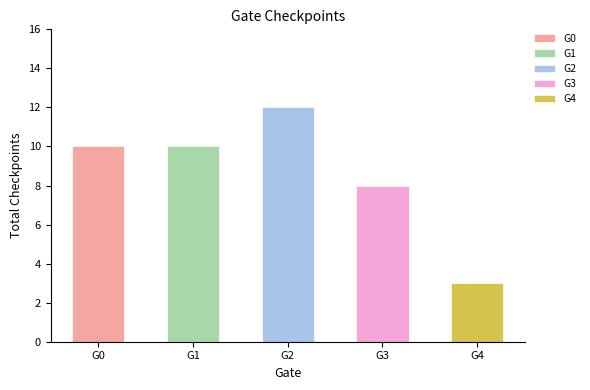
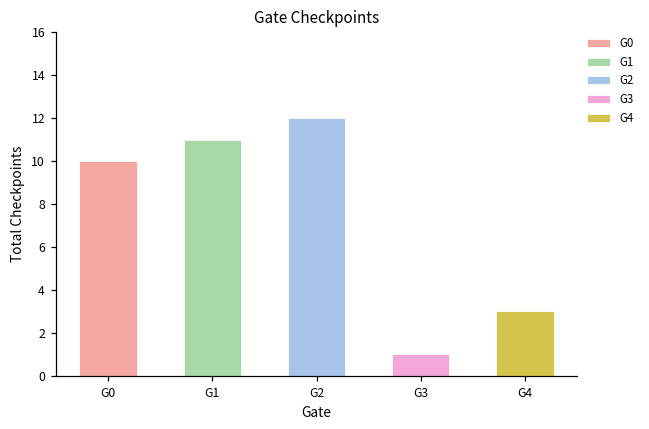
  {
    "G0": 10,
-   "G1": 10,
+   "G1": 11,
    "G2": 12,
-   "G3": 8,
+   "G3": 1,
    "G4": 3
  }
